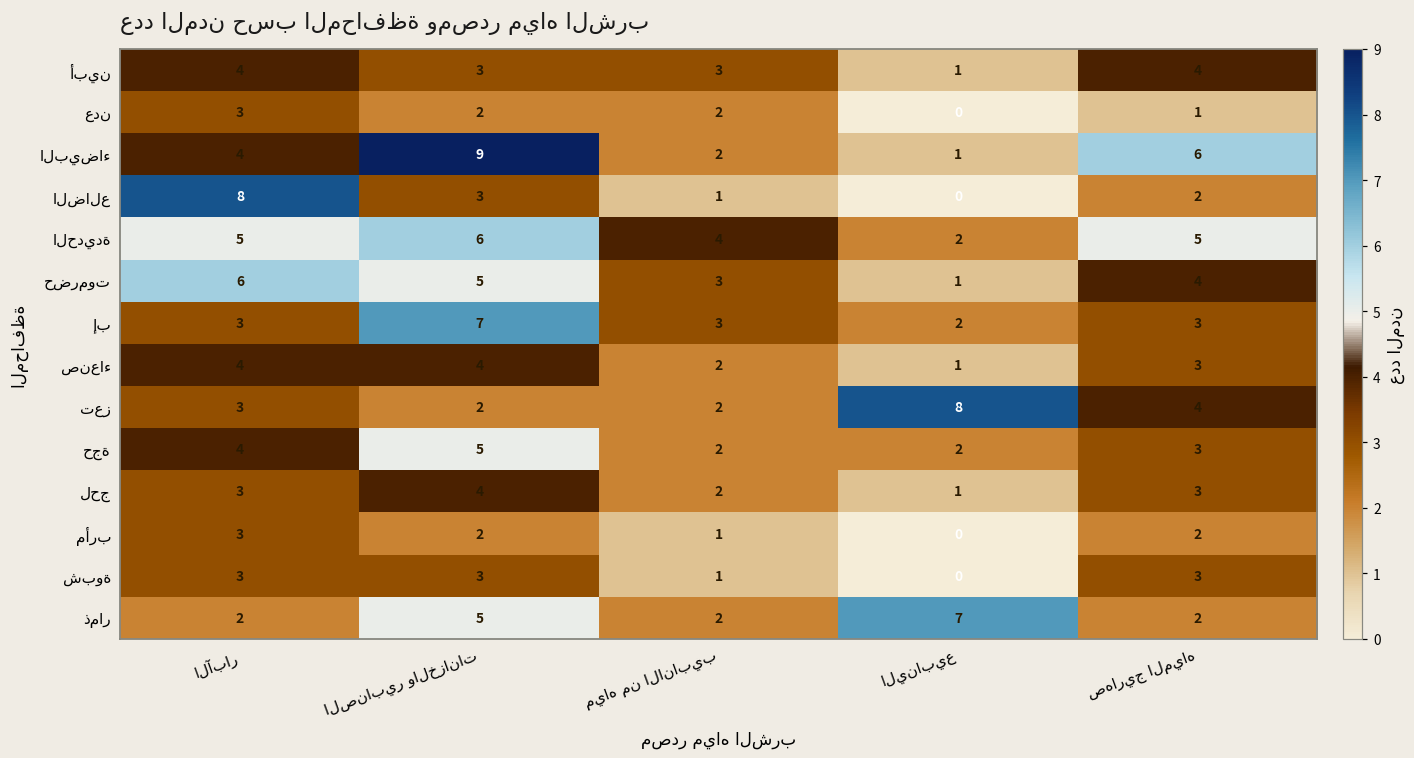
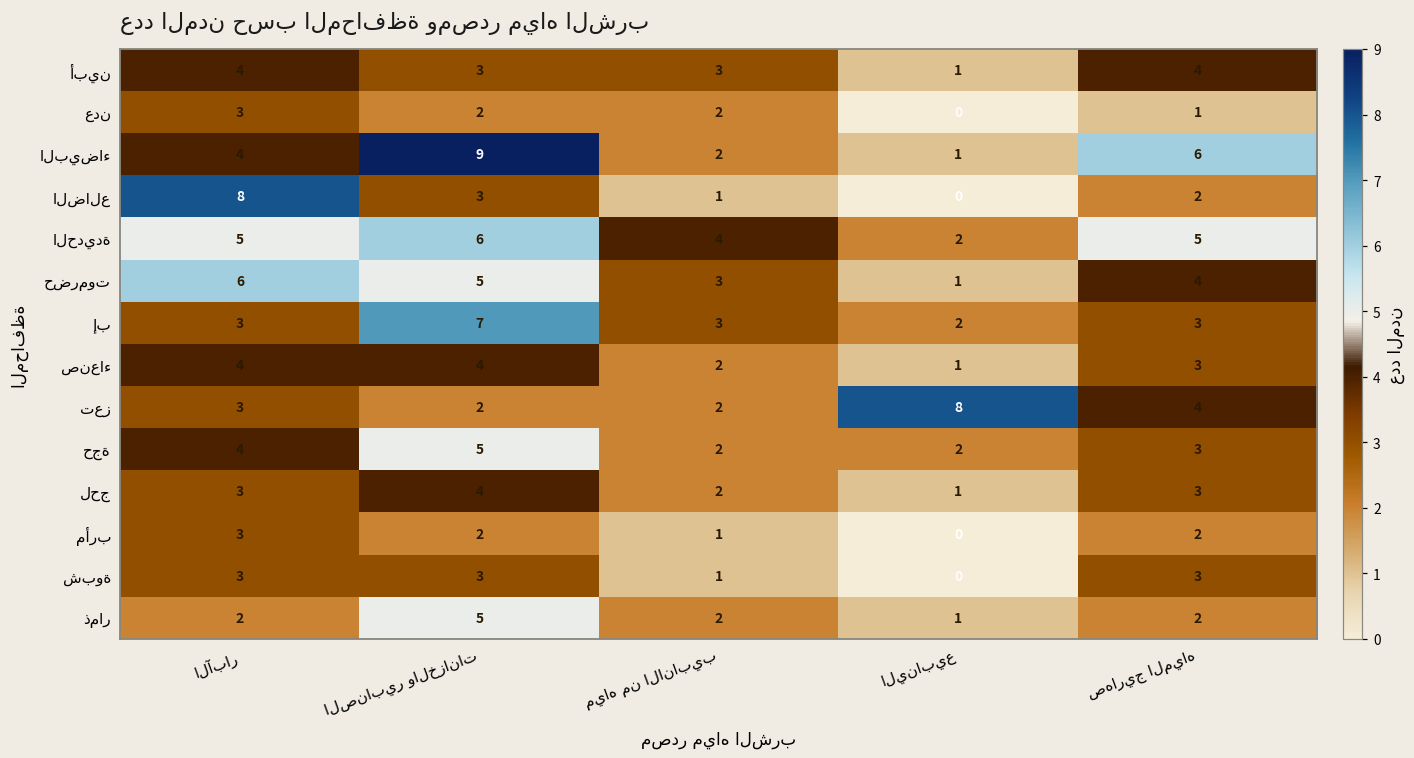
  {
    "أبين": {
      "الصنابير والخزانات": 3,
      "مياه من الانابيب": 3,
      "الينابيع": 1
    },
    "عدن": {
      "الآبار": 3,
      "الصنابير والخزانات": 2,
      "مياه من الانابيب": 2,
      "صهاريج المياه": 1
    },
    "البيضاء": {
      "الصنابير والخزانات": 9,
      "مياه من الانابيب": 2,
      "الينابيع": 1,
      "صهاريج المياه": 6
    },
    "الضالع": {
      "الآبار": 8,
      "الصنابير والخزانات": 3,
      "مياه من الانابيب": 1,
      "صهاريج المياه": 2
    },
    "الحديدة": {
      "الآبار": 5,
      "الصنابير والخزانات": 6,
      "الينابيع": 2,
      "صهاريج المياه": 5
    },
    "حضرموت": {
      "الآبار": 6,
      "الصنابير والخزانات": 5,
      "مياه من الانابيب": 3,
      "الينابيع": 1
    },
    "إب": {
      "الآبار": 3,
      "الصنابير والخزانات": 7,
      "مياه من الانابيب": 3,
      "الينابيع": 2,
      "صهاريج المياه": 3
    },
    "صنعاء": {
      "مياه من الانابيب": 2,
      "الينابيع": 1,
      "صهاريج المياه": 3
    },
    "تعز": {
      "الآبار": 3,
      "الصنابير والخزانات": 2,
      "مياه من الانابيب": 2,
      "الينابيع": 8
    },
    "حجة": {
      "الصنابير والخزانات": 5,
      "مياه من الانابيب": 2,
      "الينابيع": 2,
      "صهاريج المياه": 3
    },
    "لحج": {
      "الآبار": 3,
      "مياه من الانابيب": 2,
      "الينابيع": 1,
      "صهاريج المياه": 3
    },
    "مأرب": {
      "الآبار": 3,
      "الصنابير والخزانات": 2,
      "مياه من الانابيب": 1,
      "صهاريج المياه": 2
    },
    "شبوة": {
      "الآبار": 3,
      "الصنابير والخزانات": 3,
      "مياه من الانابيب": 1,
      "صهاريج المياه": 3
    },
    "ذمار": {
      "الآبار": 2,
      "الصنابير والخزانات": 5,
      "مياه من الانابيب": 2,
-     "الينابيع": 7,
+     "الينابيع": 1,
      "صهاريج المياه": 2
    }
  }
